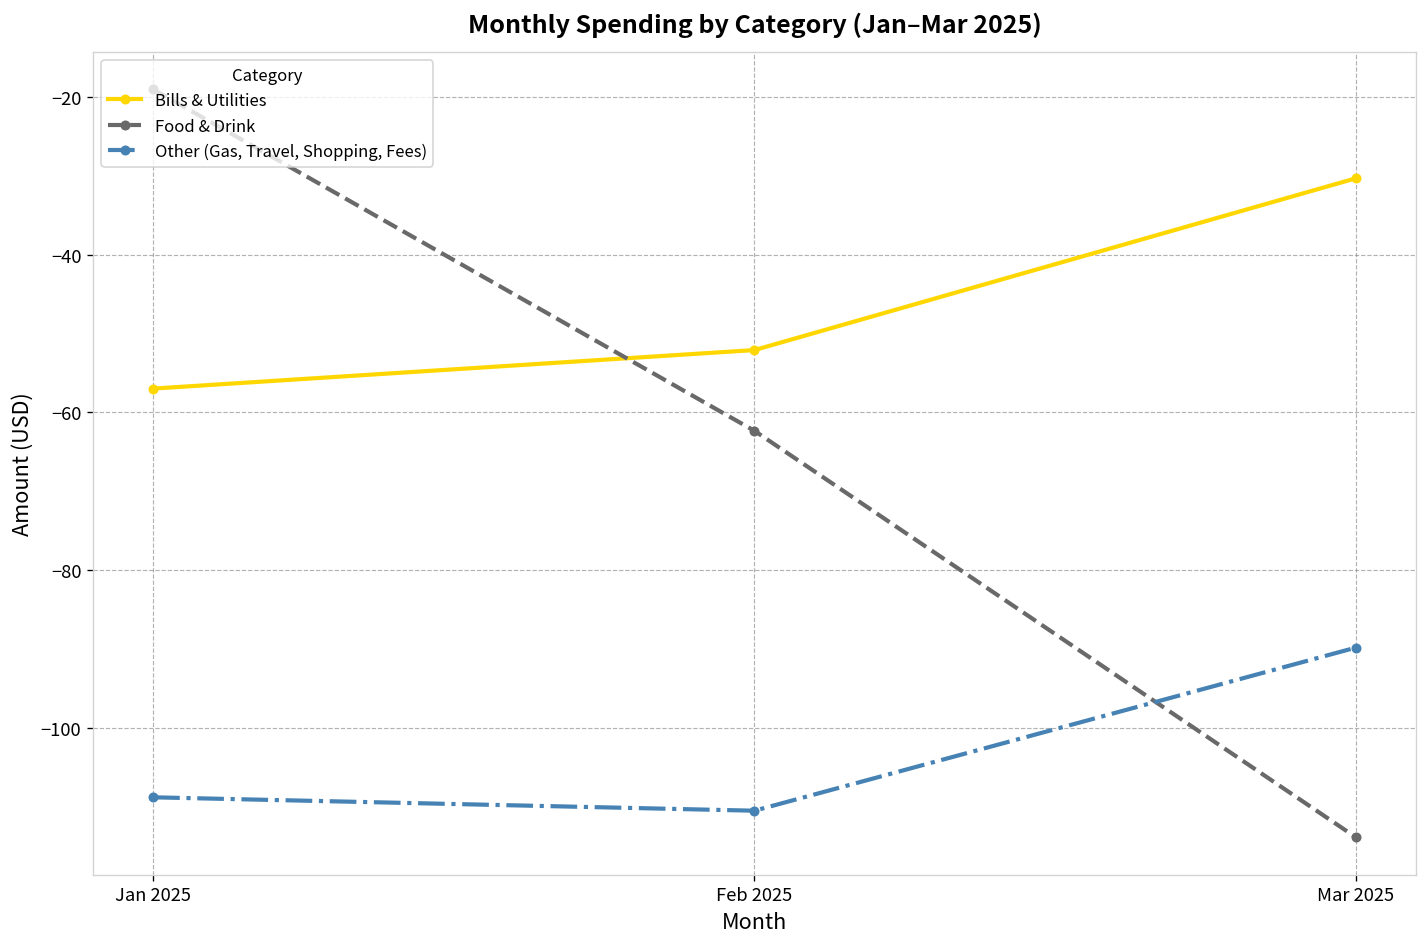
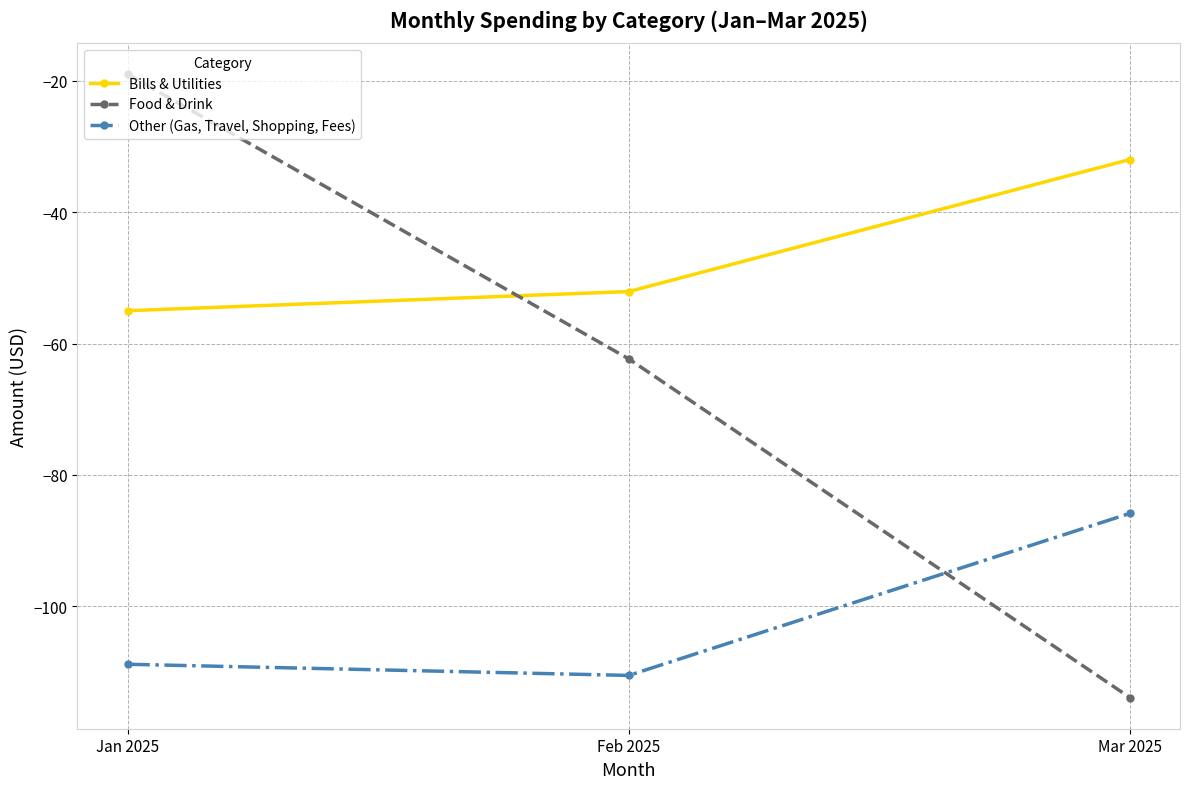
  {
    "Bills & Utilities": {
-     "Jan 2025": -57,
+     "Jan 2025": -55,
      "Feb 2025": -52,
-     "Mar 2025": -30
+     "Mar 2025": -32
    },
    "Food & Drink": {
      "Feb 2025": -62,
      "Mar 2025": -114
    },
    "Other (Gas, Travel, Shopping, Fees)": {
      "Jan 2025": -109,
      "Feb 2025": -111,
-     "Mar 2025": -90
+     "Mar 2025": -86
    }
  }
